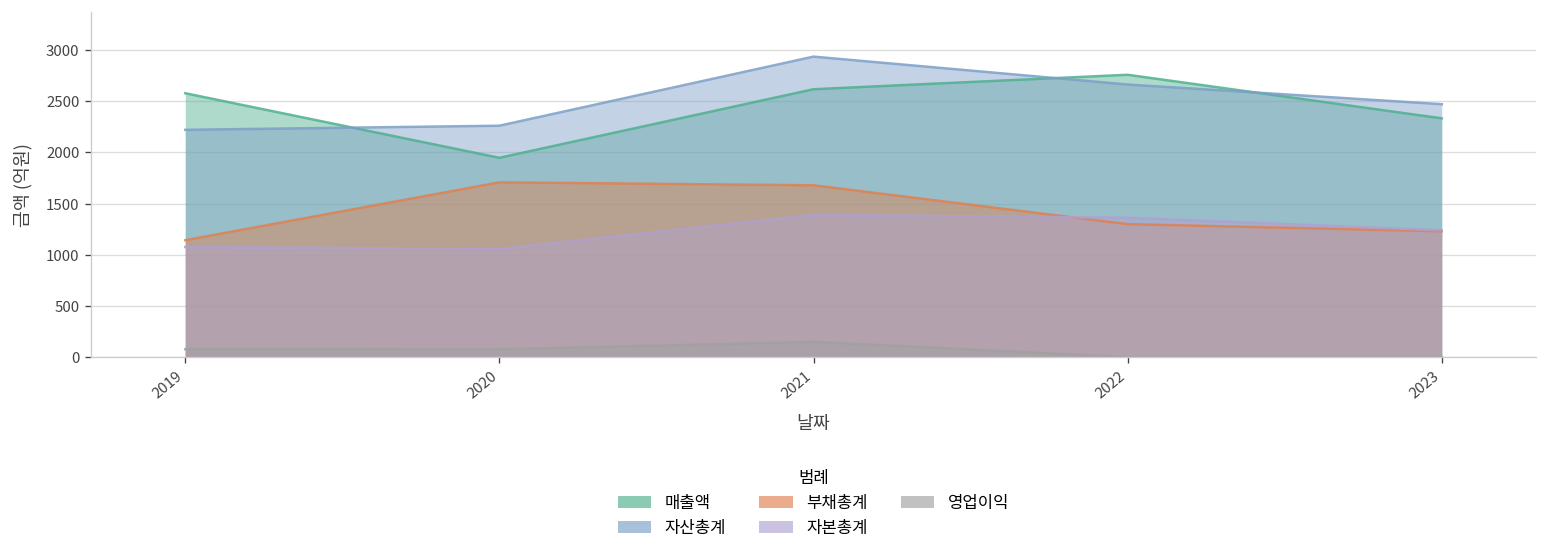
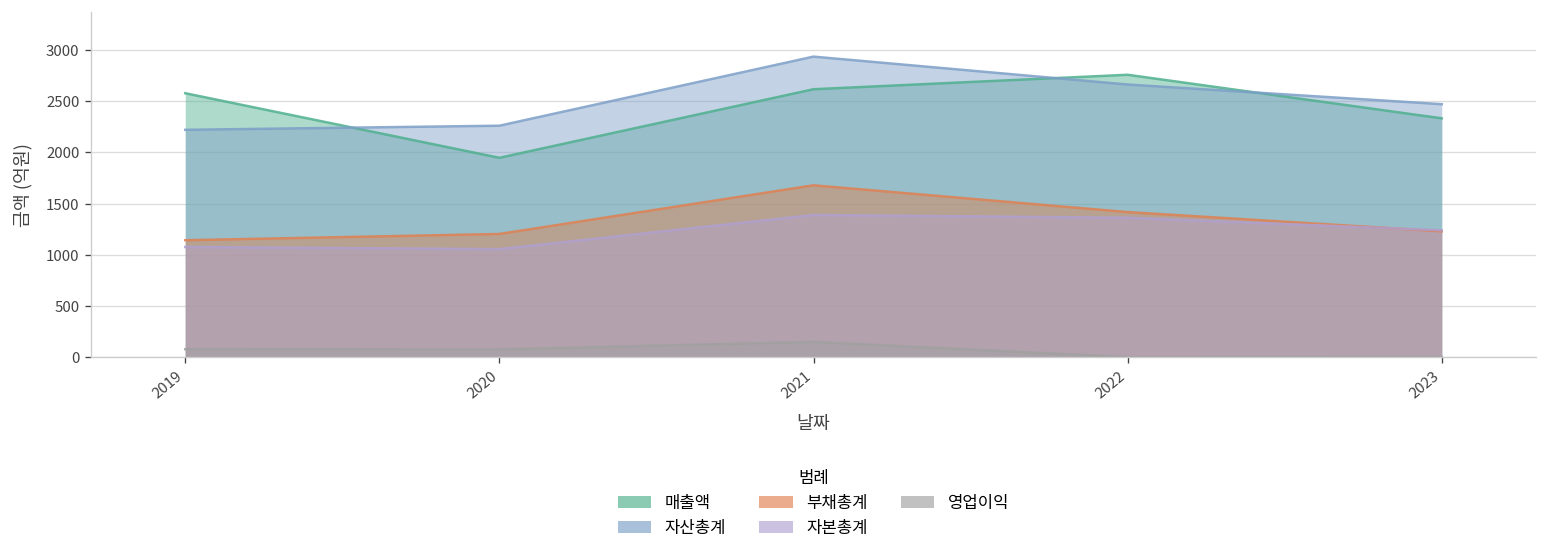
  {
    "부채총계": {
      "2019": 1100,
-     "2020": 1700,
+     "2020": 1200,
      "2021": 1700,
-     "2022": 1300
+     "2022": 1400
    }
  }
